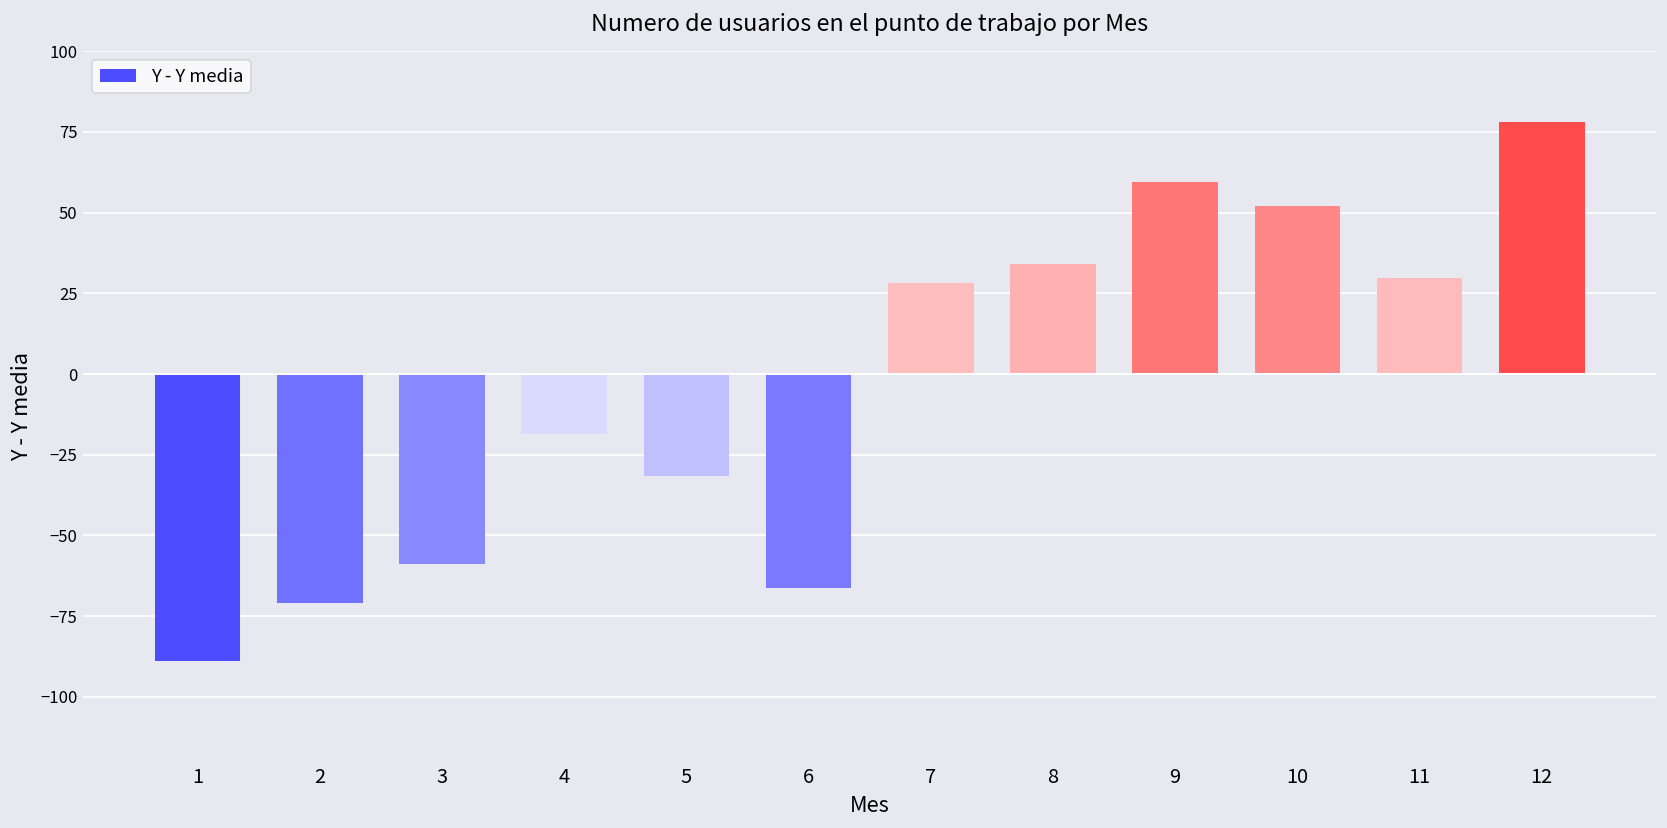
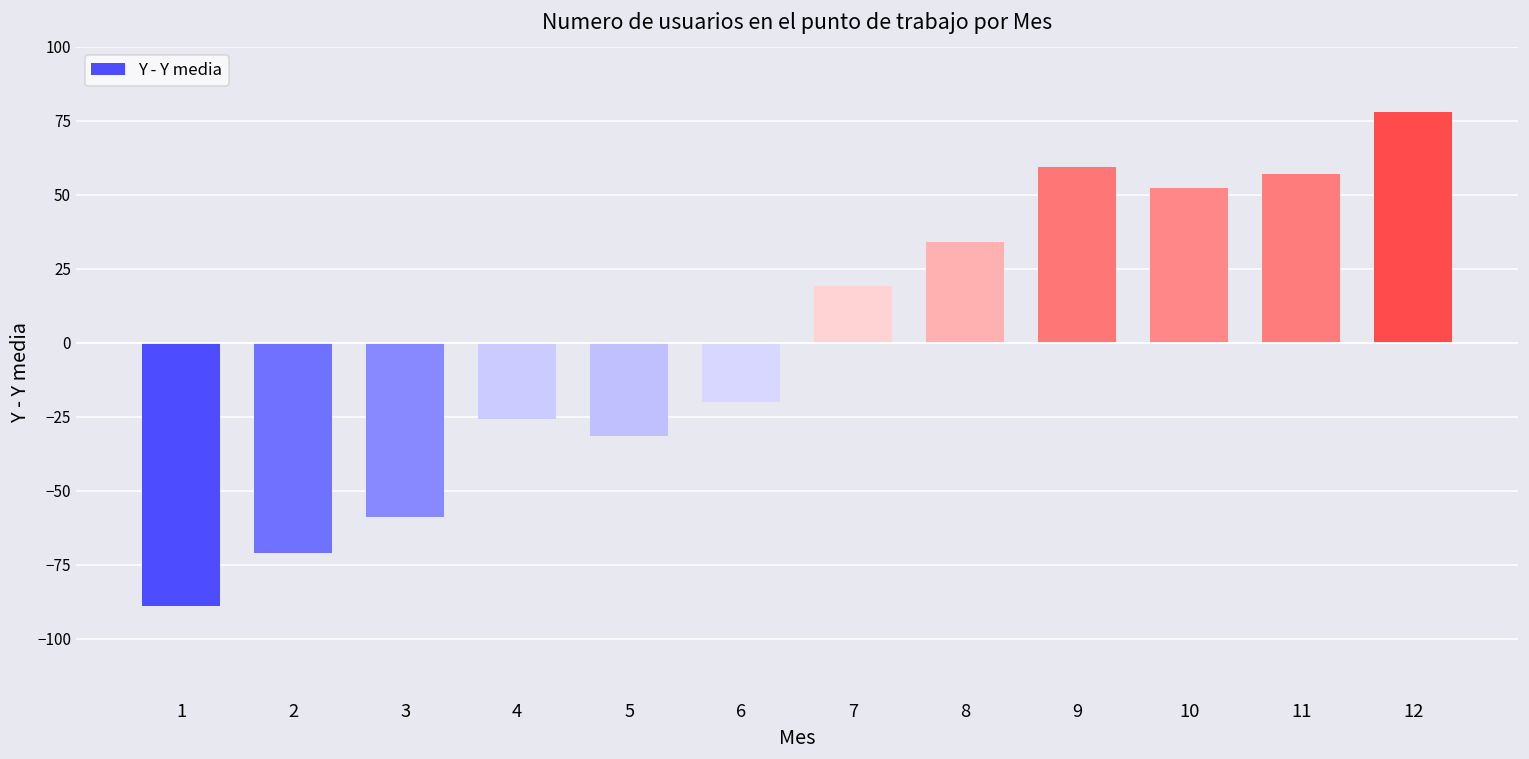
  {
    "1": -89,
    "2": -71,
    "3": -59,
-   "4": -19,
+   "4": -26,
    "5": -31,
-   "6": -66,
-   "7": 28,
+   "6": -20,
+   "7": 19,
    "8": 34,
    "9": 60,
    "10": 52,
-   "11": 30,
+   "11": 57,
    "12": 78
  }
